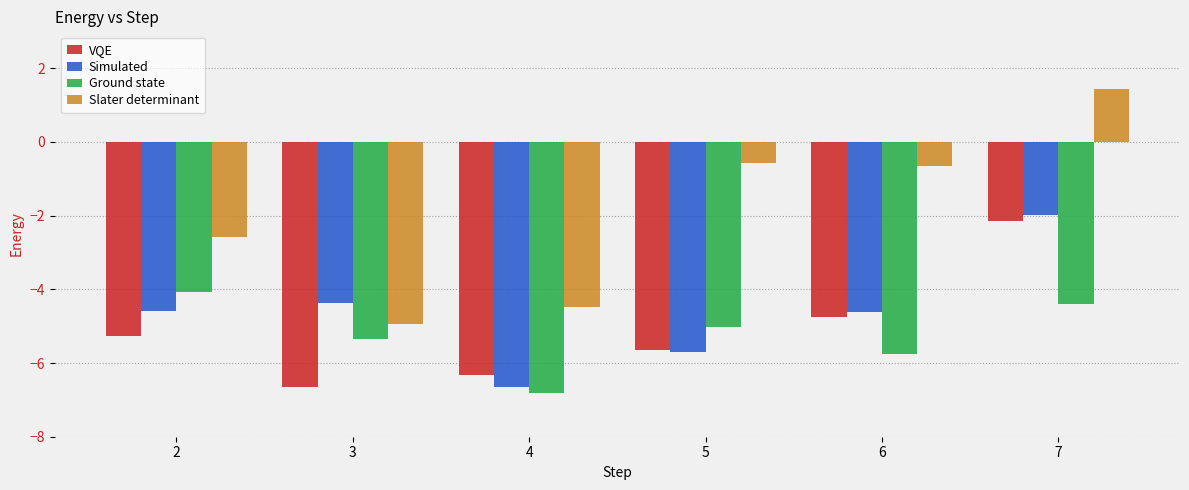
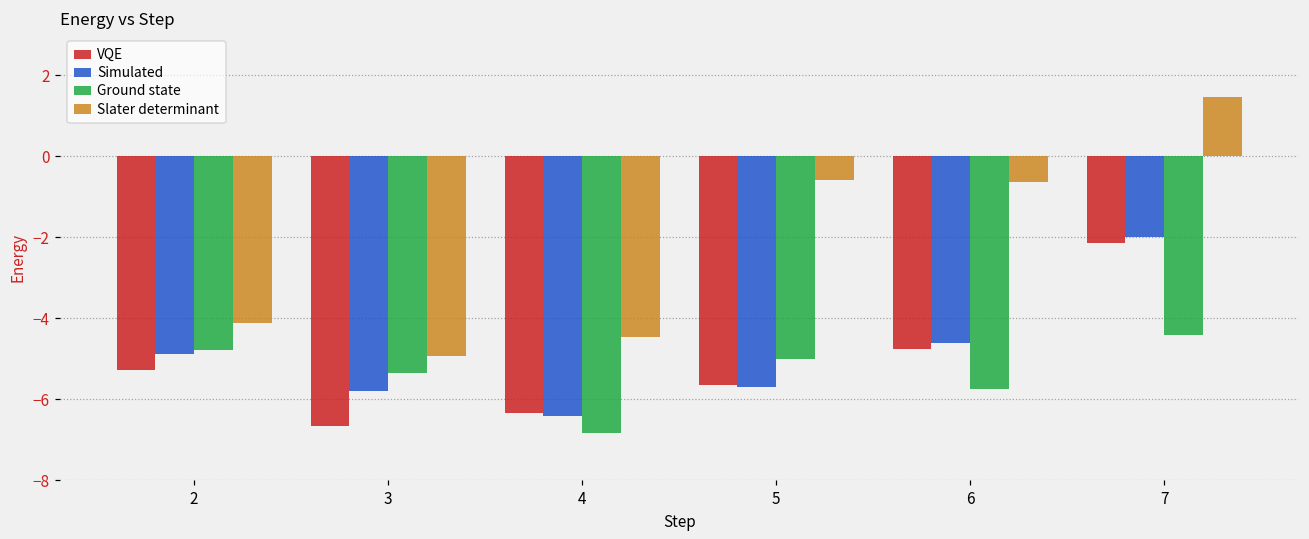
  {
    "VQE": {
      "2": -5.3,
      "3": -6.7,
      "4": -6.3,
      "5": -5.6,
      "6": -4.8,
      "7": -2.1
    },
    "Simulated": {
-     "2": -4.6,
-     "3": -4.4,
-     "4": -6.6,
+     "2": -4.9,
+     "3": -5.8,
+     "4": -6.4,
      "5": -5.7,
      "6": -4.6,
      "7": -2.0
    },
    "Ground state": {
-     "2": -4.1,
+     "2": -4.8,
      "3": -5.4,
      "4": -6.8,
      "5": -5.0,
      "6": -5.8,
      "7": -4.4
    },
    "Slater determinant": {
-     "2": -2.6,
+     "2": -4.1,
      "3": -4.9,
      "4": -4.5,
      "5": -0.6,
      "6": -0.6,
      "7": 1.4
    }
  }
